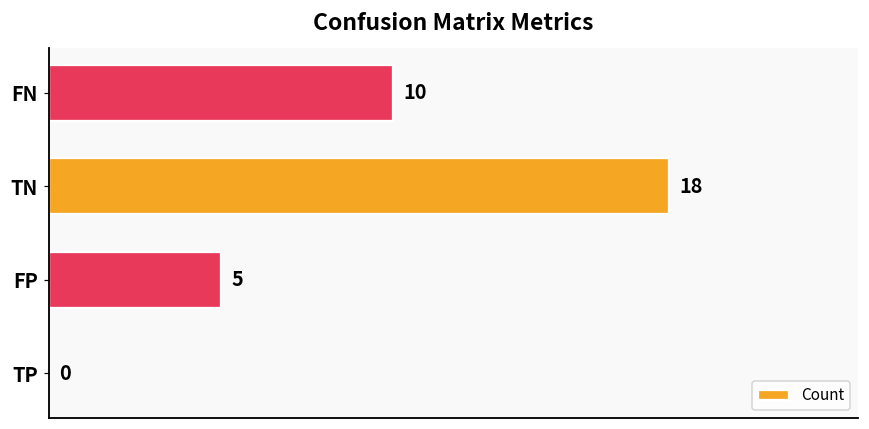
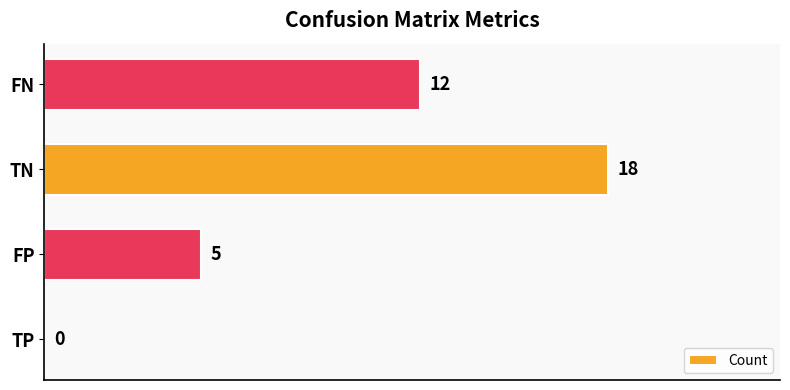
  {
-   "FN": 10,
+   "FN": 12,
    "TN": 18,
    "FP": 5,
    "TP": 0
  }
